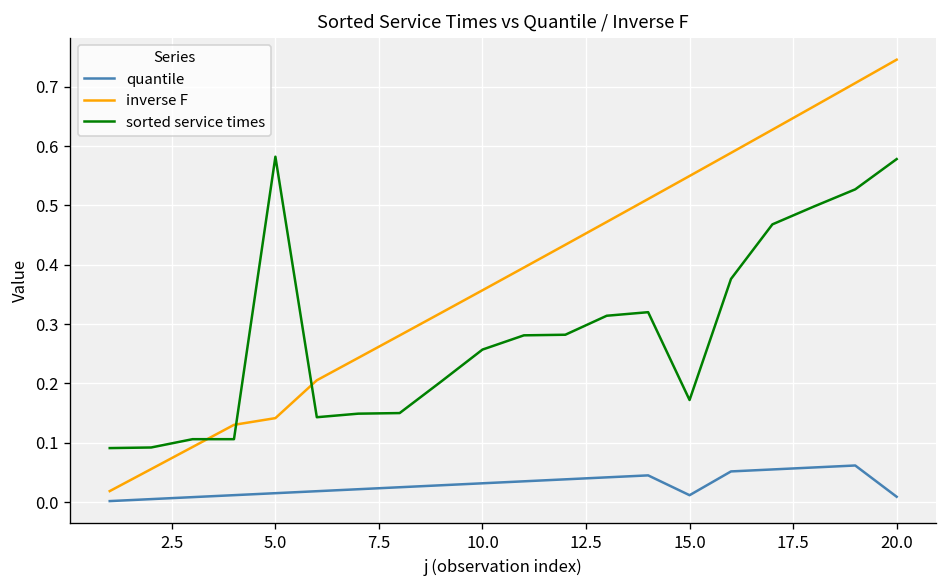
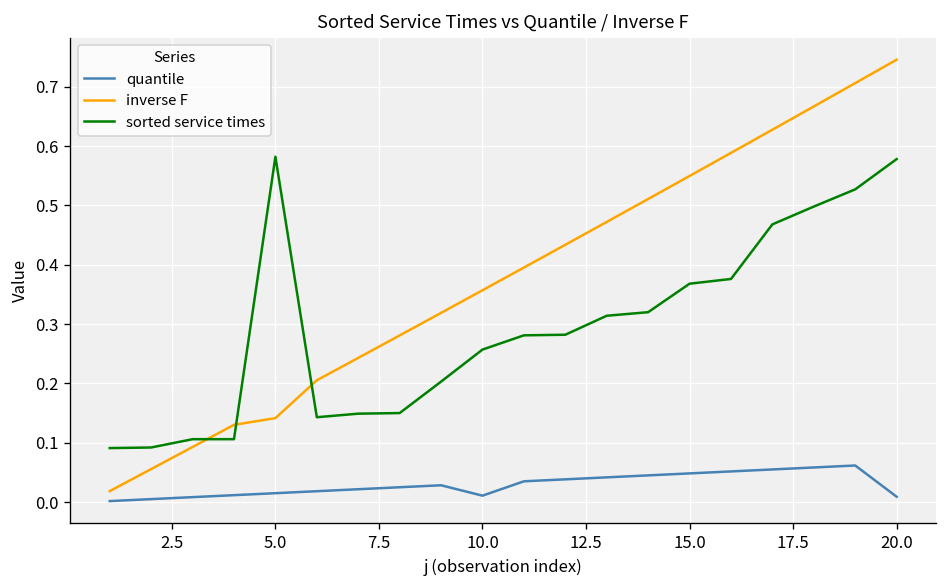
  {
    "quantile": {
      "5.0": 0.02,
-     "10.0": 0.03,
-     "15.0": 0.01,
+     "10.0": 0.01,
+     "15.0": 0.05,
      "20.0": 0.01
    },
    "inverse F": {
      "5.0": 0.14,
      "10.0": 0.36,
      "15.0": 0.55,
      "20.0": 0.75
    },
    "sorted service times": {
      "5.0": 0.58,
      "10.0": 0.26,
-     "15.0": 0.17,
+     "15.0": 0.37,
      "20.0": 0.58
    }
  }
